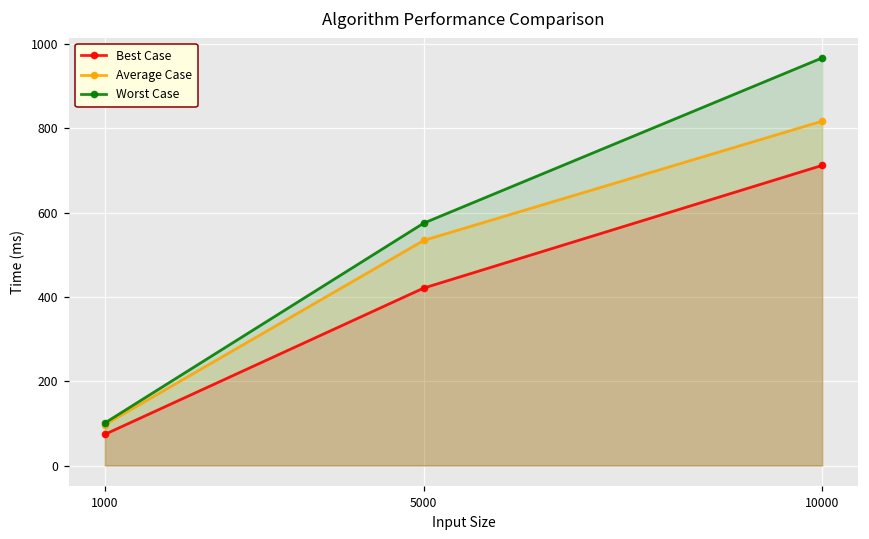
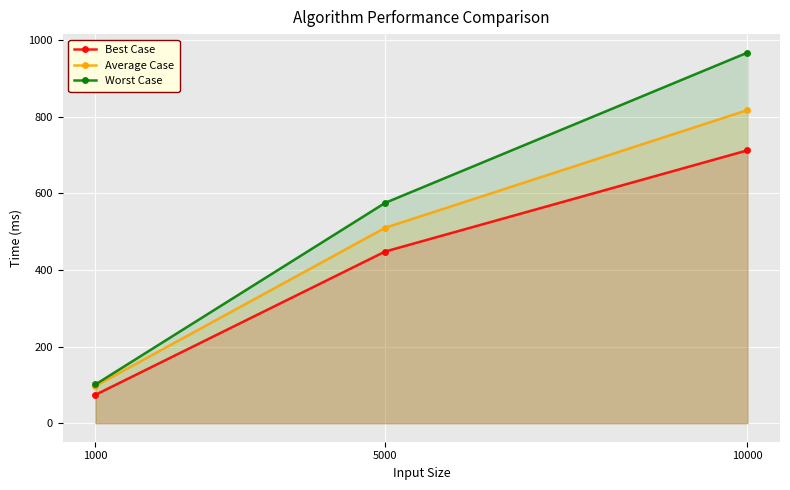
  {
    "Best Case": {
      "1000": 70,
-     "5000": 420,
+     "5000": 450,
      "10000": 710
    },
    "Average Case": {
-     "5000": 530,
+     "5000": 510,
      "10000": 820
    },
    "Worst Case": {
      "5000": 580,
      "10000": 970
    }
  }
